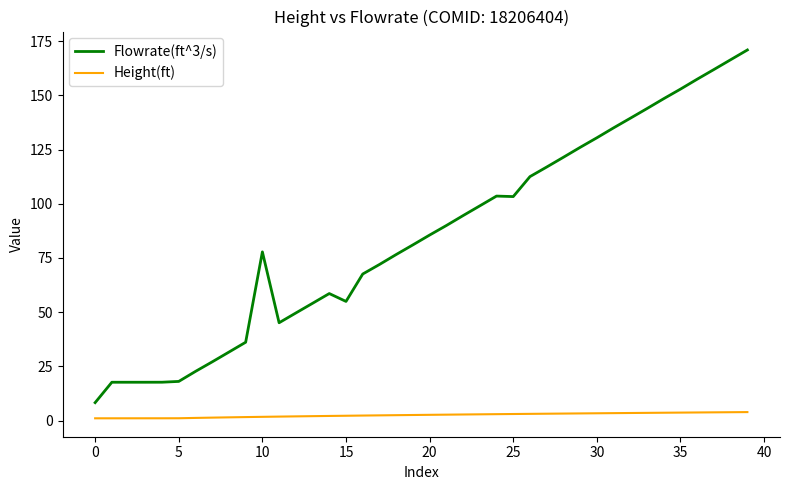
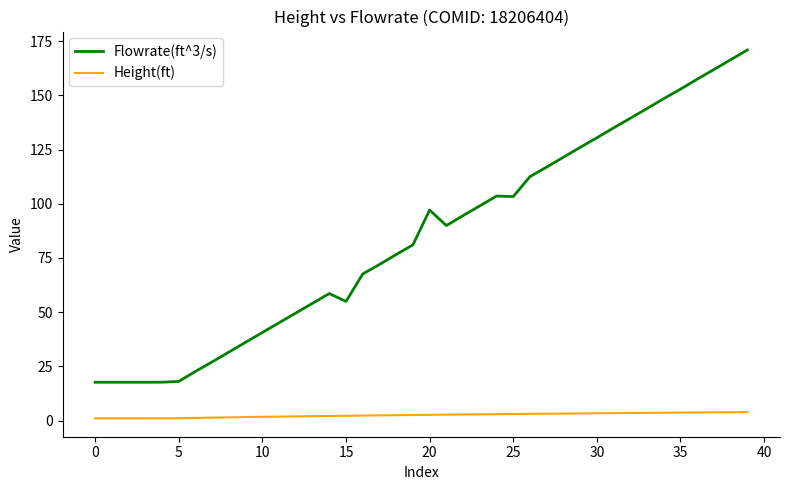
  {
    "Flowrate(ft^3/s)": {
-     "0": 8,
+     "0": 18,
      "5": 18,
-     "10": 78,
+     "10": 41,
      "15": 55,
-     "20": 86,
+     "20": 97,
      "25": 103,
      "30": 130,
      "35": 153
    },
    "Height(ft)": {
      "0": 1,
      "5": 1,
      "10": 2,
      "15": 2,
      "20": 3,
      "25": 3,
      "30": 3,
      "35": 4
    }
  }
